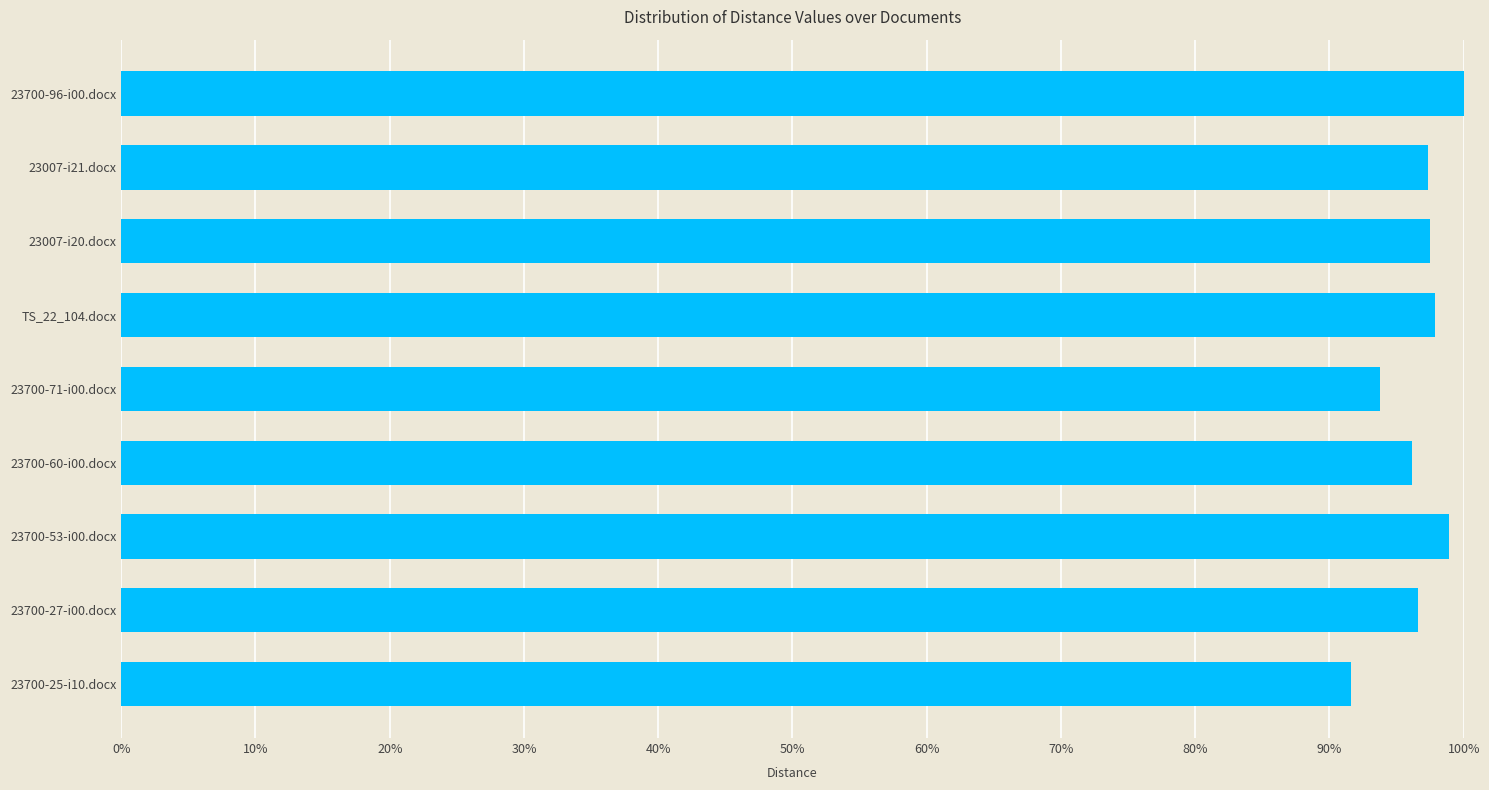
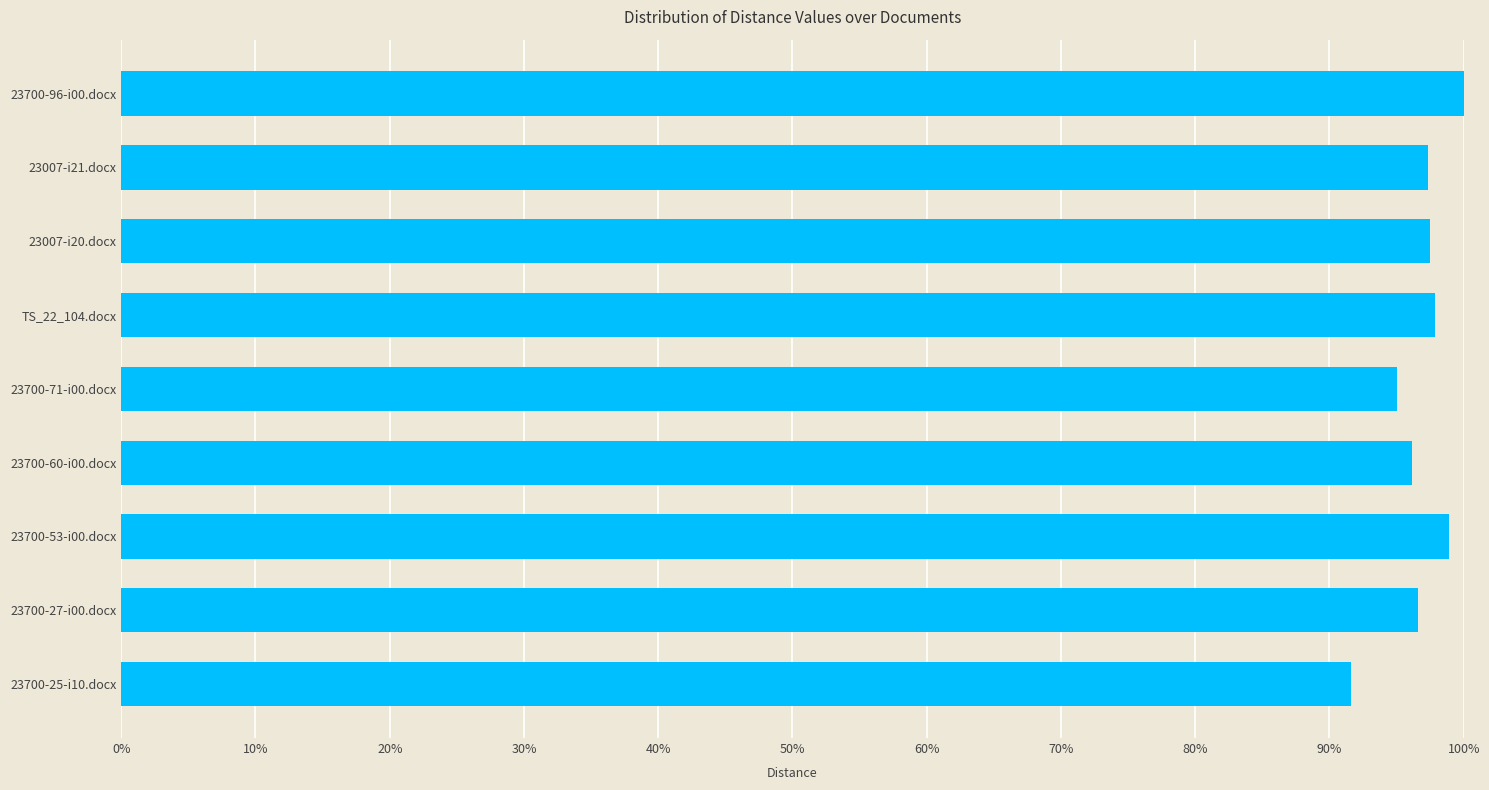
  {
    "23700-96-i00.docx": "100.0%",
    "23007-i21.docx": "97.4%",
    "23007-i20.docx": "97.4%",
    "TS_22_104.docx": "97.9%",
-   "23700-71-i00.docx": "93.8%",
+   "23700-71-i00.docx": "95.0%",
    "23700-60-i00.docx": "96.1%",
    "23700-53-i00.docx": "98.9%",
    "23700-27-i00.docx": "96.6%",
    "23700-25-i10.docx": "91.6%"
  }
